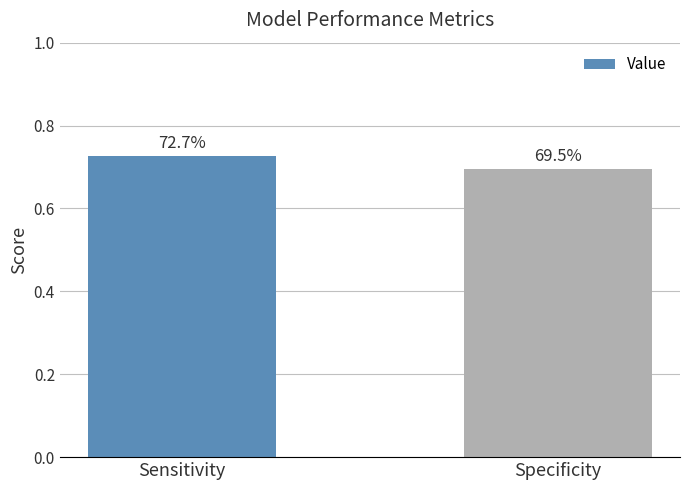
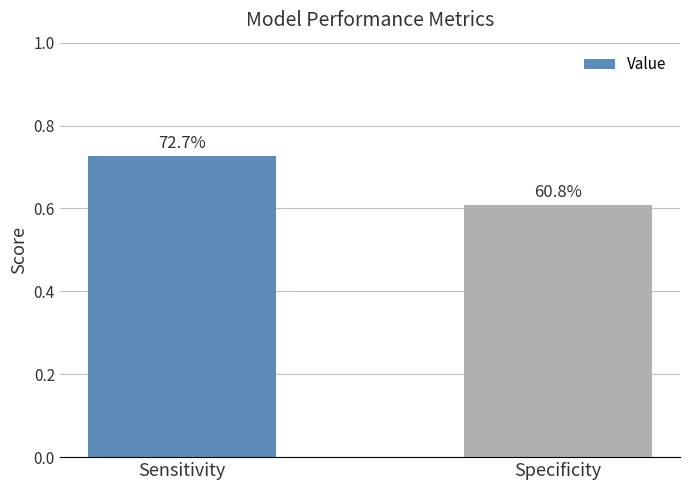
  {
    "Sensitivity": "72.7%",
-   "Specificity": "69.5%"
+   "Specificity": "60.8%"
  }
